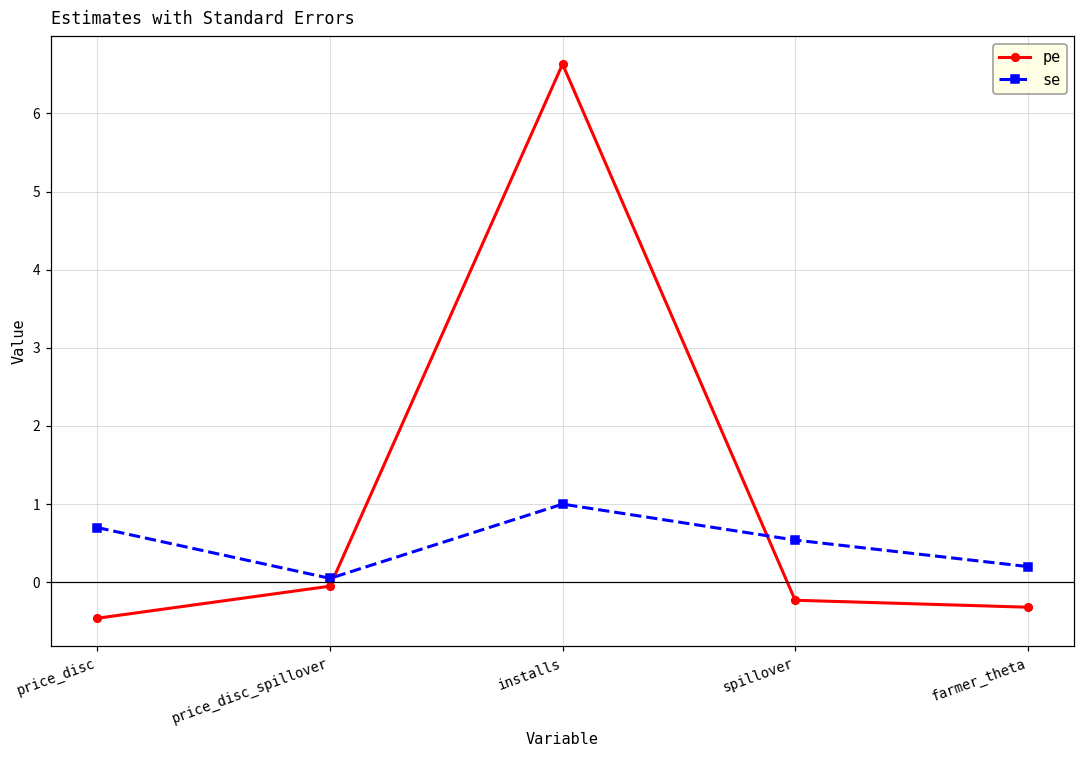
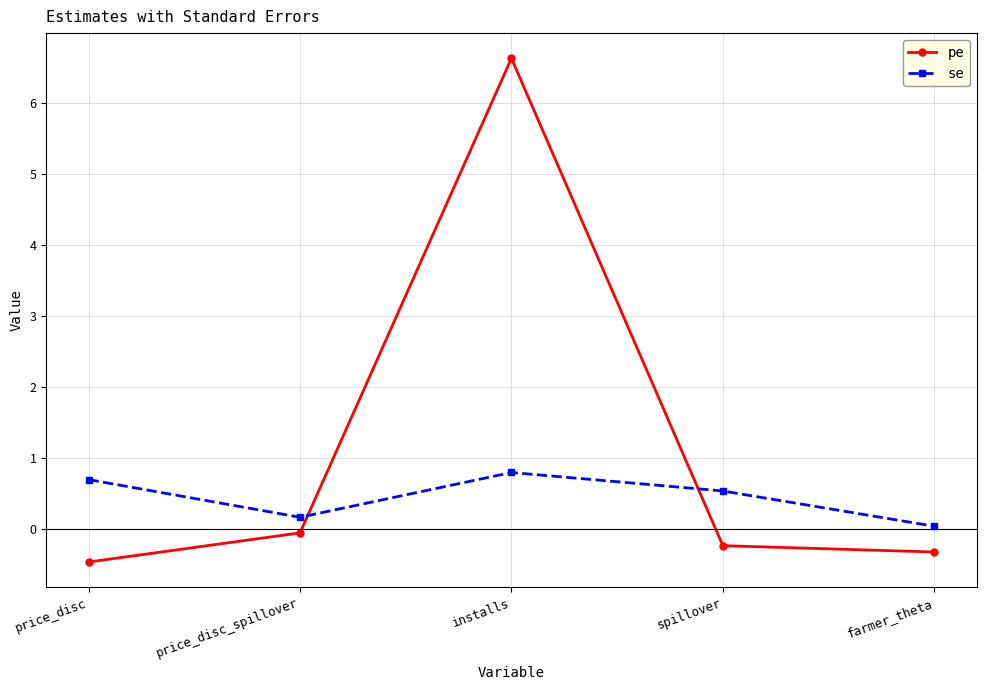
  {
    "pe": {
      "price_disc": -0.5,
      "price_disc_spillover": -0.1,
      "installs": 6.6,
      "spillover": -0.2,
      "farmer_theta": -0.3
    },
    "se": {
      "price_disc": 0.7,
-     "price_disc_spillover": 0.1,
-     "installs": 1.0,
+     "price_disc_spillover": 0.2,
+     "installs": 0.8,
      "spillover": 0.5,
-     "farmer_theta": 0.2
+     "farmer_theta": 0.0
    }
  }
